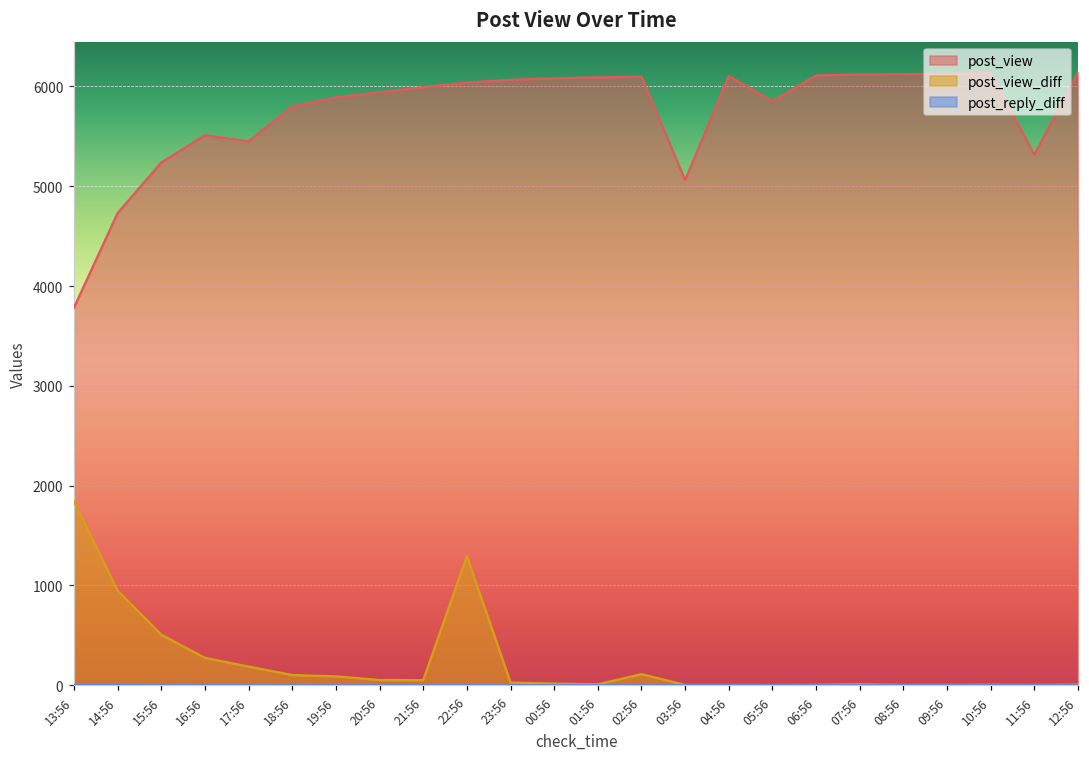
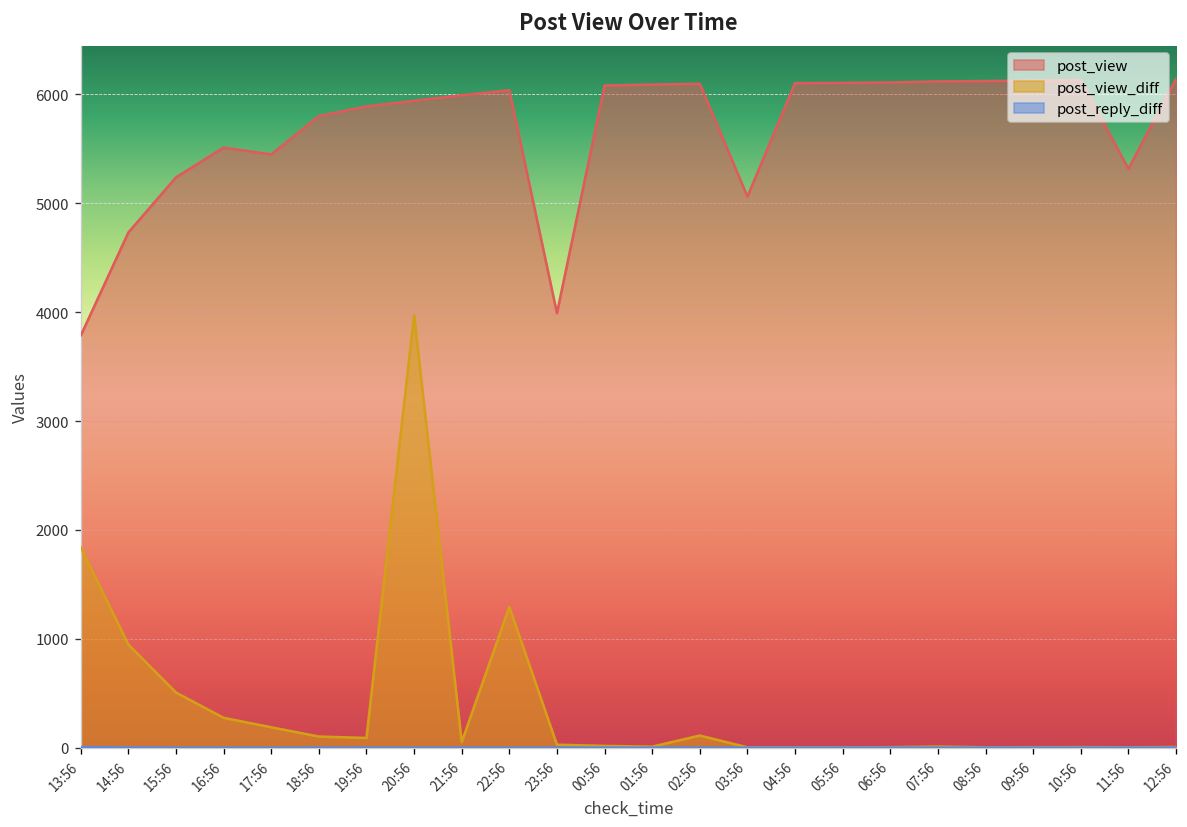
  {
    "post_view": {
      "13:56": 3800,
      "14:56": 4700,
      "15:56": 5200,
      "16:56": 5500,
      "17:56": 5400,
      "18:56": 5800,
      "19:56": 5900,
      "20:56": 5900,
      "21:56": 6000,
      "22:56": 6000,
-     "23:56": 6100,
+     "23:56": 4000,
      "00:56": 6100,
      "01:56": 6100,
      "02:56": 6100,
      "03:56": 5100,
      "04:56": 6100,
-     "05:56": 5900,
+     "05:56": 6100,
      "06:56": 6100,
      "07:56": 6100,
      "08:56": 6100,
      "11:56": 5300,
      "12:56": 6100
    },
    "post_view_diff": {
      "13:56": 1800,
      "14:56": 900,
      "15:56": 500,
      "16:56": 300,
      "17:56": 200,
      "18:56": 100,
      "19:56": 100,
-     "20:56": 100,
+     "20:56": 4000,
      "21:56": 100,
      "22:56": 1300,
      "02:56": 100
    },
    "post_reply_diff": {
      "13:56": 0,
      "14:56": 0,
      "15:56": 0,
      "16:56": 0,
      "17:56": 0,
      "18:56": 0,
      "19:56": 0,
      "20:56": 0,
      "21:56": 0,
      "22:56": 0,
      "02:56": 0
    }
  }
